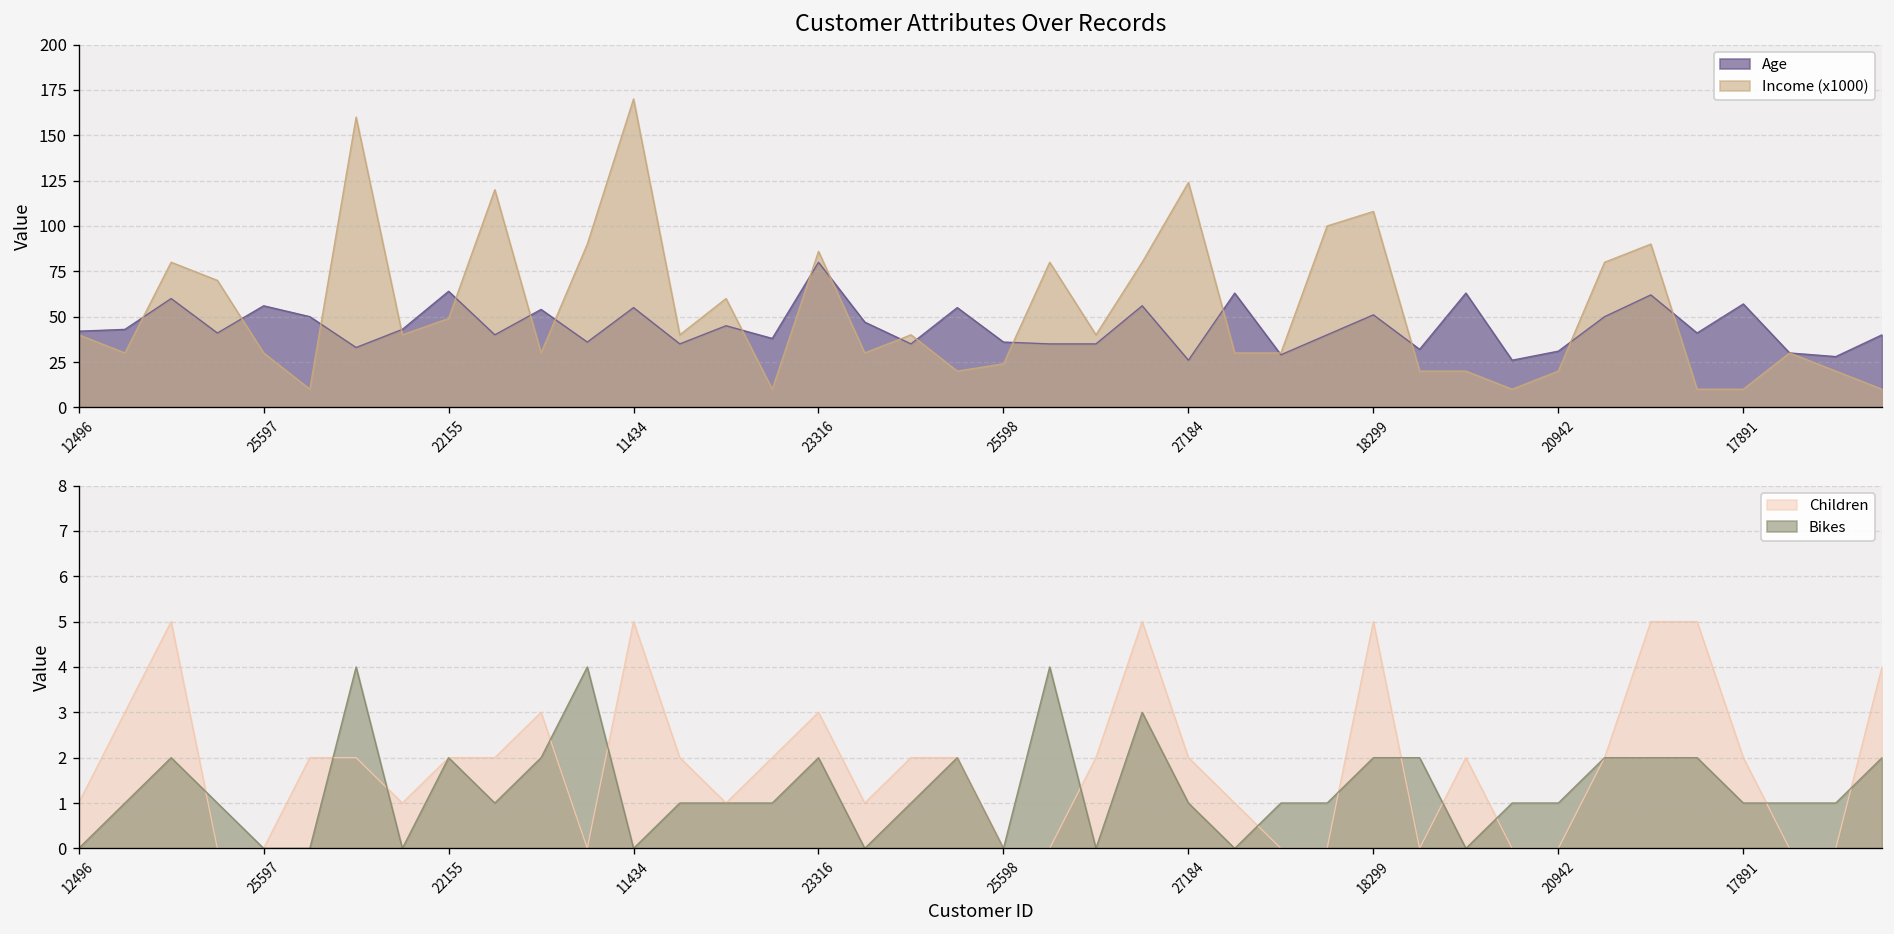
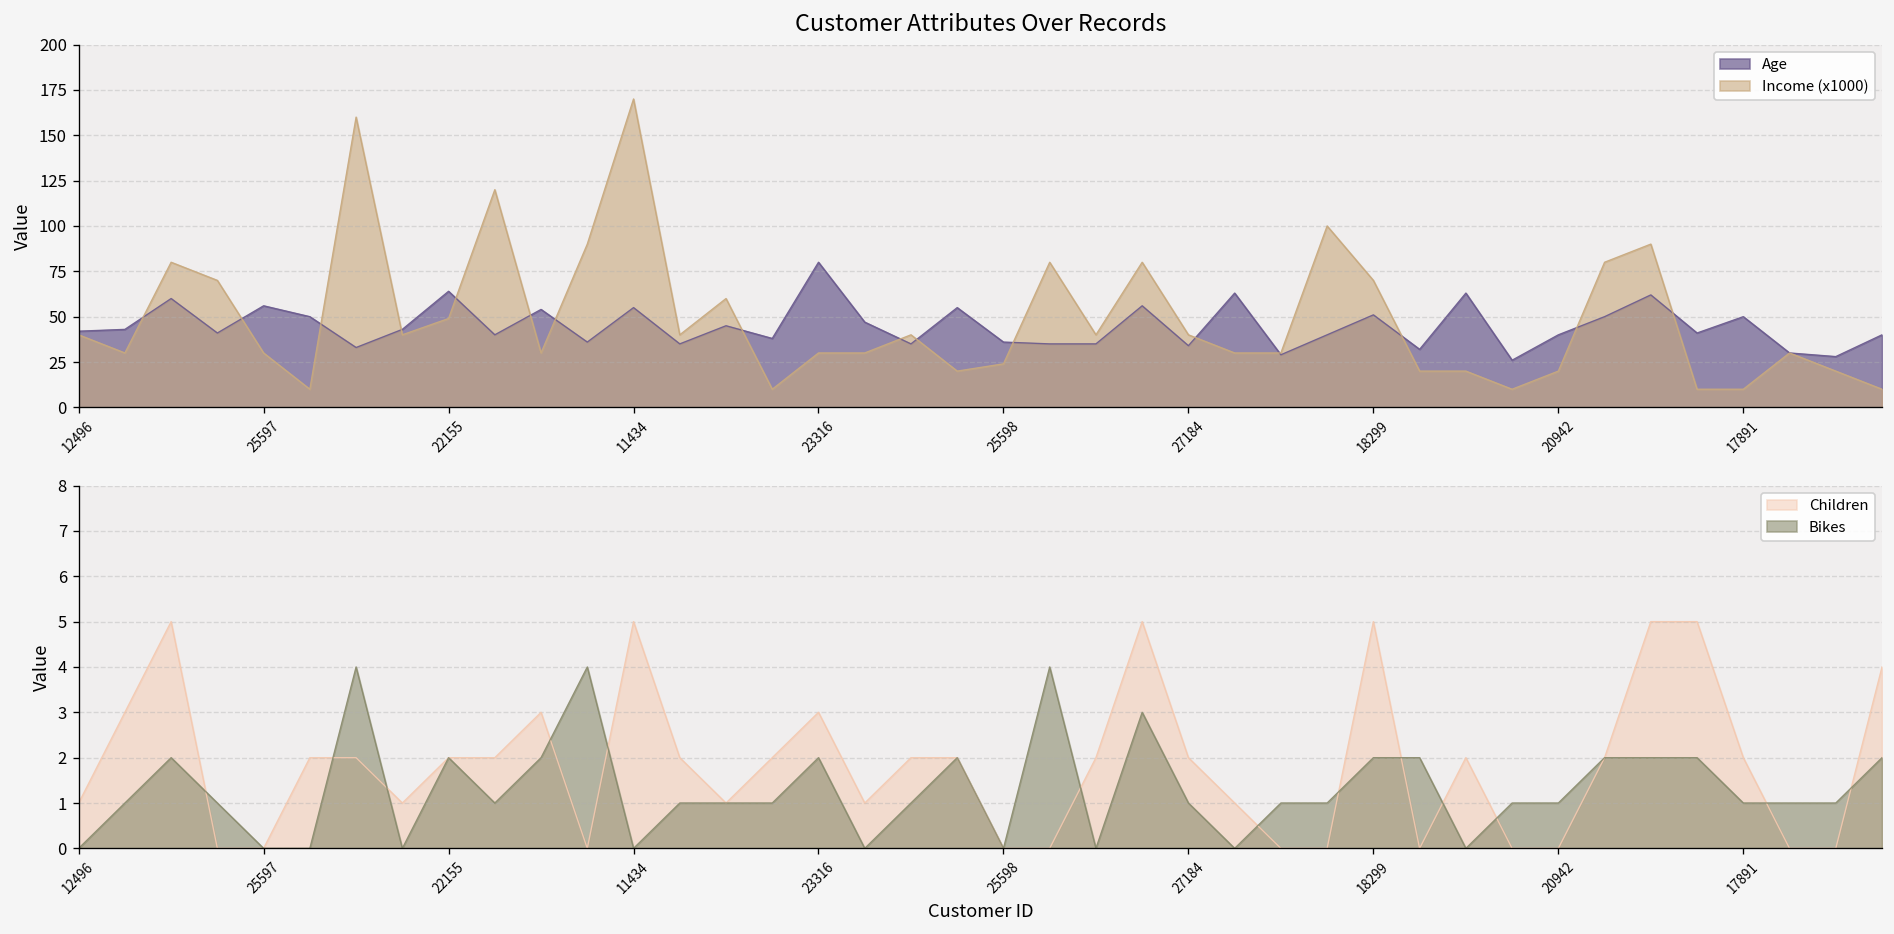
  {
    "Customer Attributes Over Records": {
      "Age": {
        "12496": 42,
        "25597": 56,
        "22155": 64,
        "11434": 55,
        "23316": 80,
        "25598": 36,
-       "27184": 26,
+       "27184": 34,
        "18299": 51,
-       "20942": 31,
-       "17891": 57
+       "20942": 40,
+       "17891": 50
      },
      "Income (x1000)": {
        "12496": 40,
        "25597": 30,
        "22155": 49,
        "11434": 170,
-       "23316": 86,
+       "23316": 30,
        "25598": 24,
-       "27184": 124,
-       "18299": 108,
+       "27184": 40,
+       "18299": 70,
        "20942": 20,
        "17891": 10
      }
    }
  }
